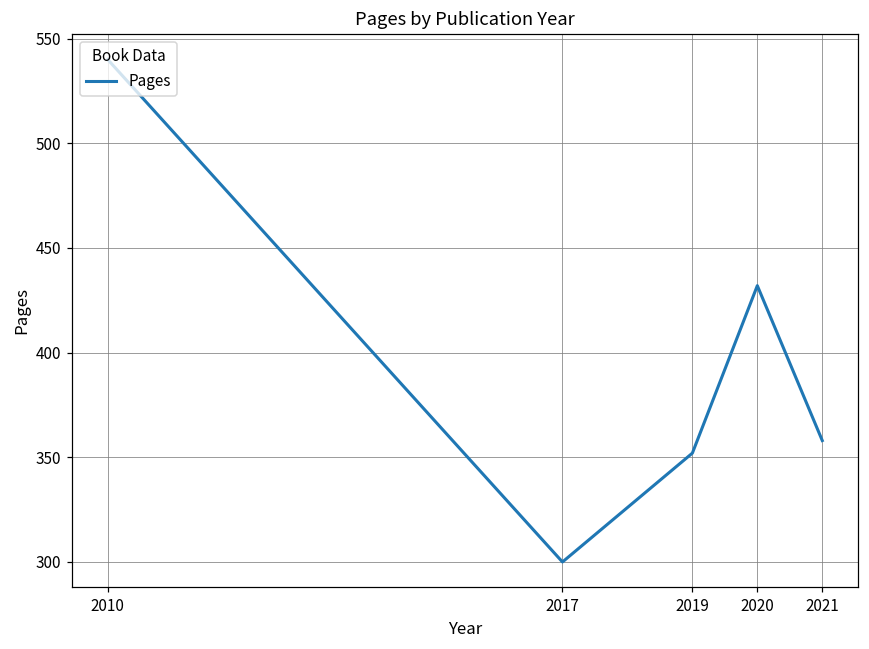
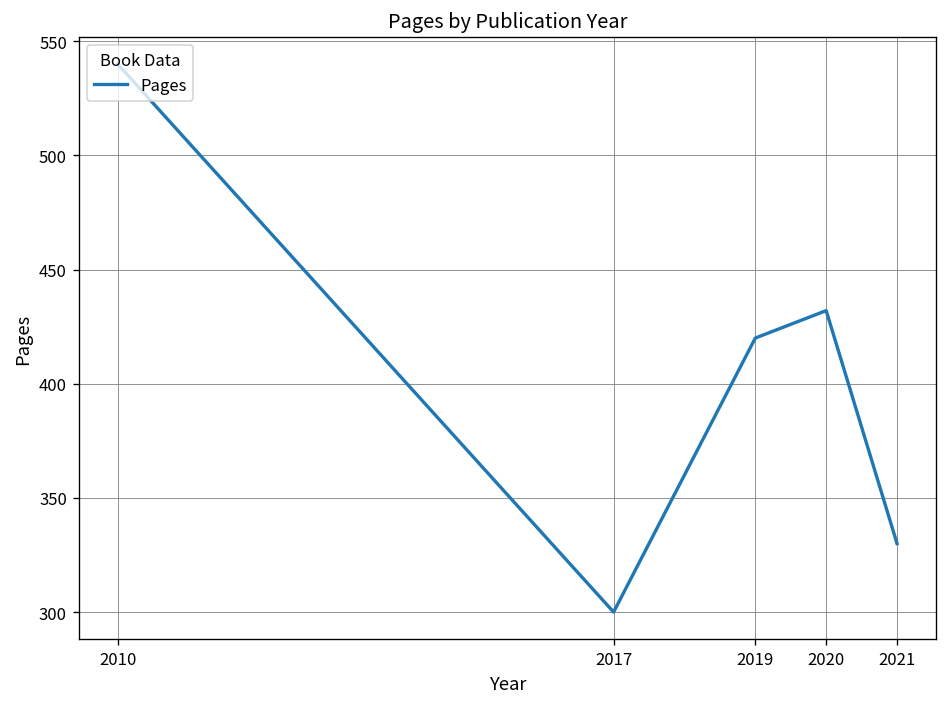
  {
    "2017": 300,
-   "2019": 352,
+   "2019": 420,
    "2020": 432,
-   "2021": 358
+   "2021": 330
  }
